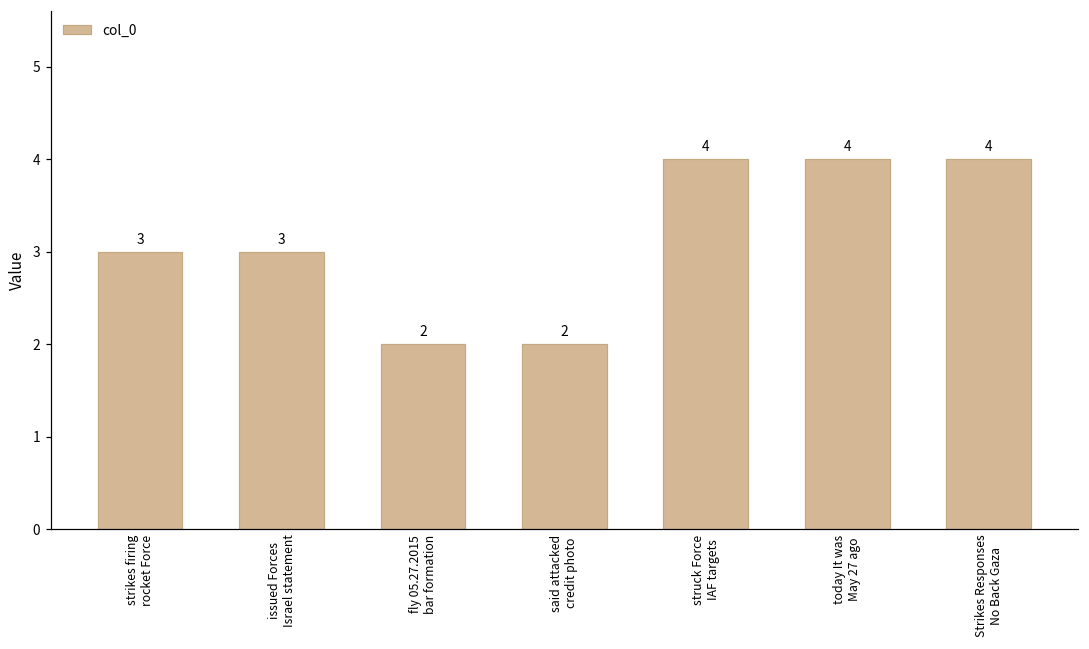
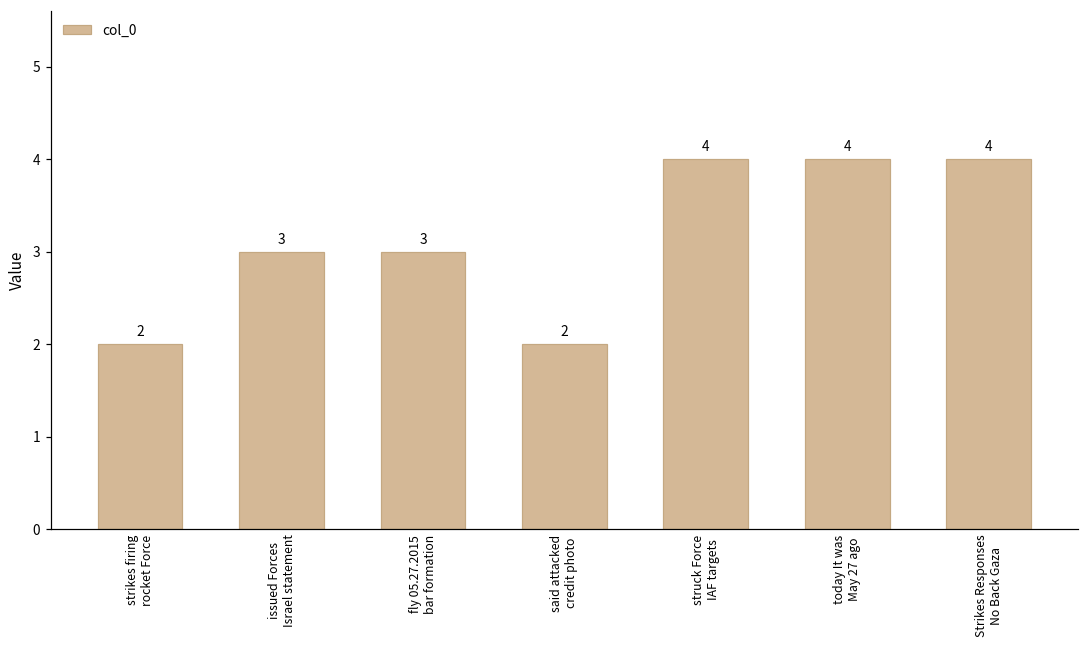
  {
-   "strikes firing rocket Force": 3,
+   "strikes firing rocket Force": 2,
    "issued Forces Israel statement": 3,
-   "fly 05.27.2015 bar formation": 2,
+   "fly 05.27.2015 bar formation": 3,
    "said attacked credit photo": 2,
    "struck Force IAF targets": 4,
    "today It was May 27 ago": 4,
    "Strikes Responses No Back Gaza": 4
  }
